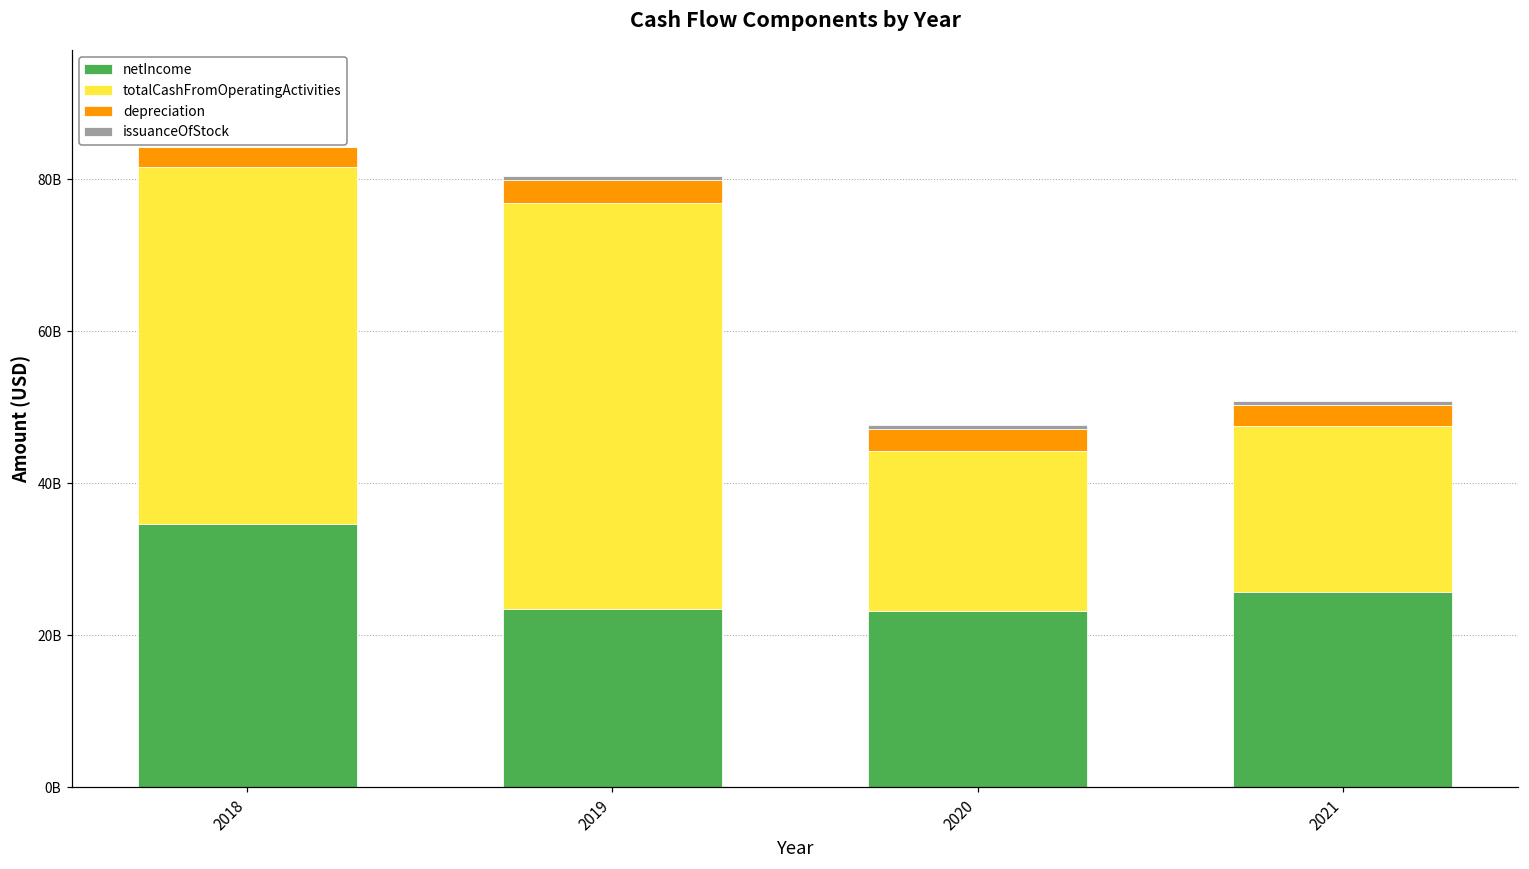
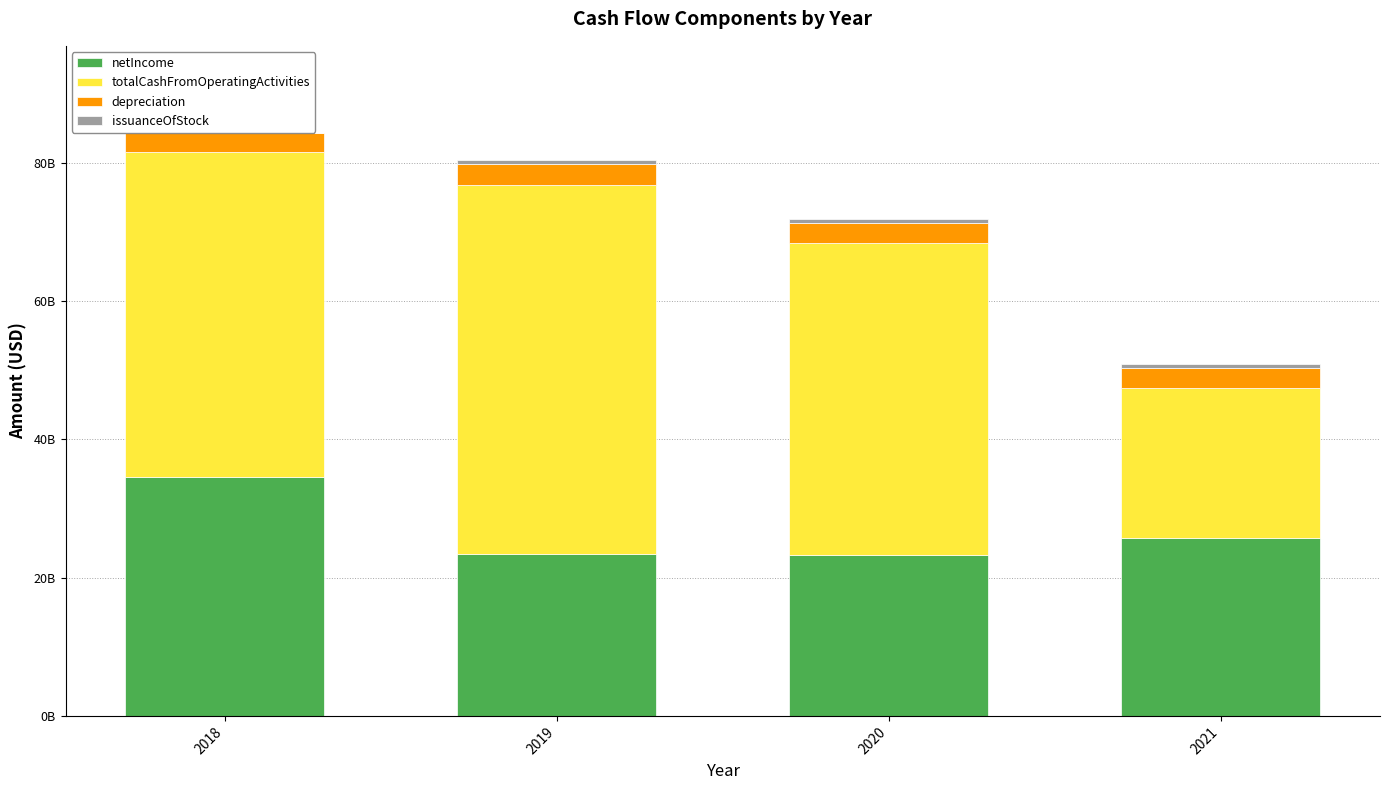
  {
    "netIncome": {
      "2018": 35000000000,
      "2019": 23000000000,
      "2020": 23000000000,
      "2021": 26000000000
    },
    "totalCashFromOperatingActivities": {
      "2018": 47000000000,
      "2019": 53000000000,
-     "2020": 21000000000,
+     "2020": 45000000000,
      "2021": 22000000000
    },
    "depreciation": {
      "2018": 3000000000,
      "2019": 3000000000,
      "2020": 3000000000,
      "2021": 3000000000
    },
    "issuanceOfStock": {
      "2018": 0,
      "2019": 1000000000,
      "2020": 1000000000,
      "2021": 1000000000
    }
  }
